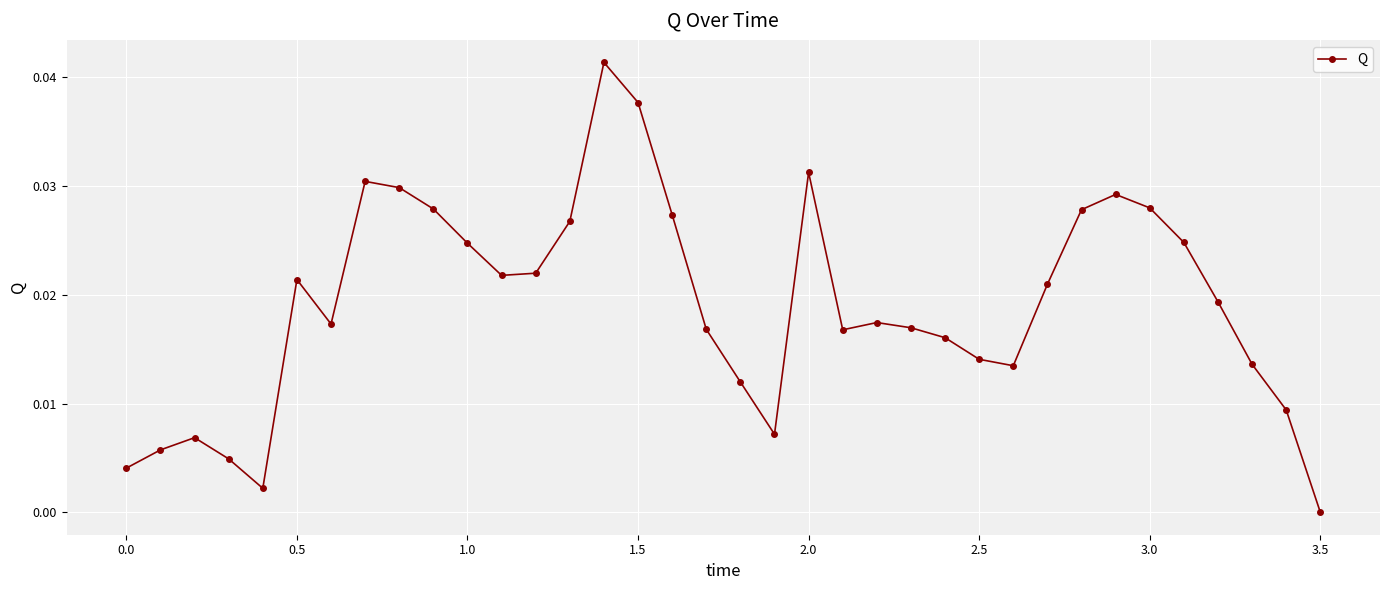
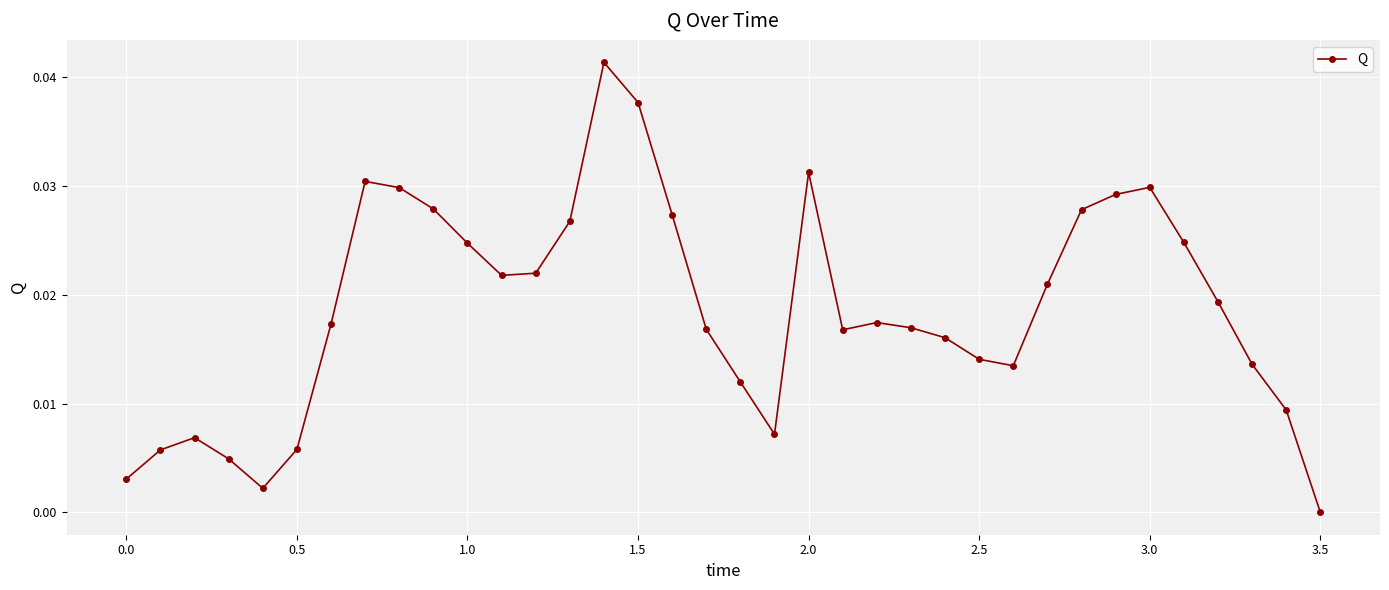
  {
-   "0.0": 0.0041,
-   "0.5": 0.0214,
+   "0.0": 0.0031,
+   "0.5": 0.0058,
    "1.0": 0.0247,
    "1.5": 0.0377,
    "2.0": 0.0312,
    "2.5": 0.0141,
-   "3.0": 0.0280,
+   "3.0": 0.0299,
    "3.5": 0.0000
  }
